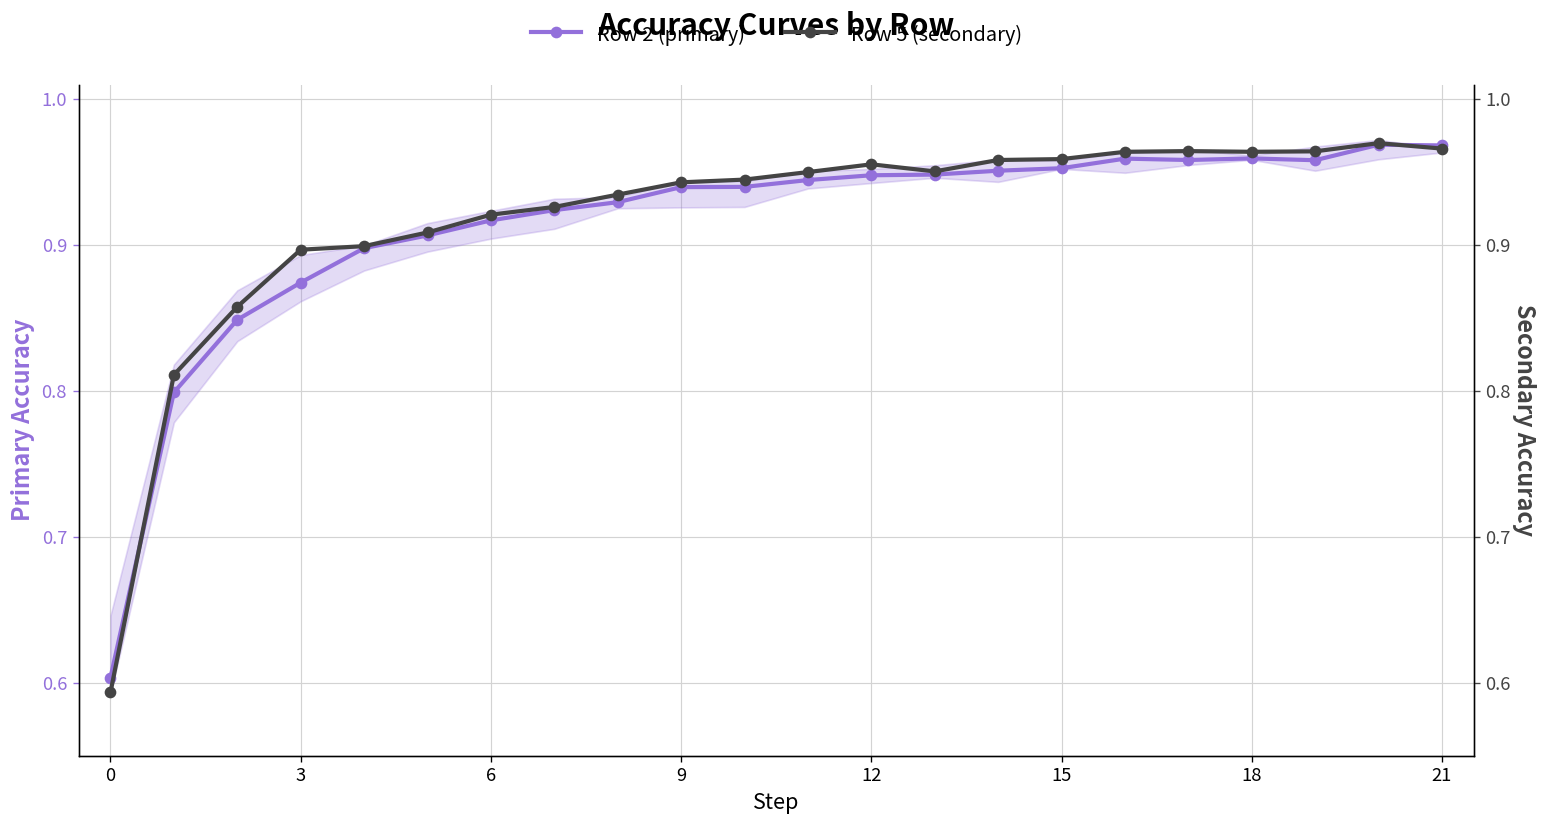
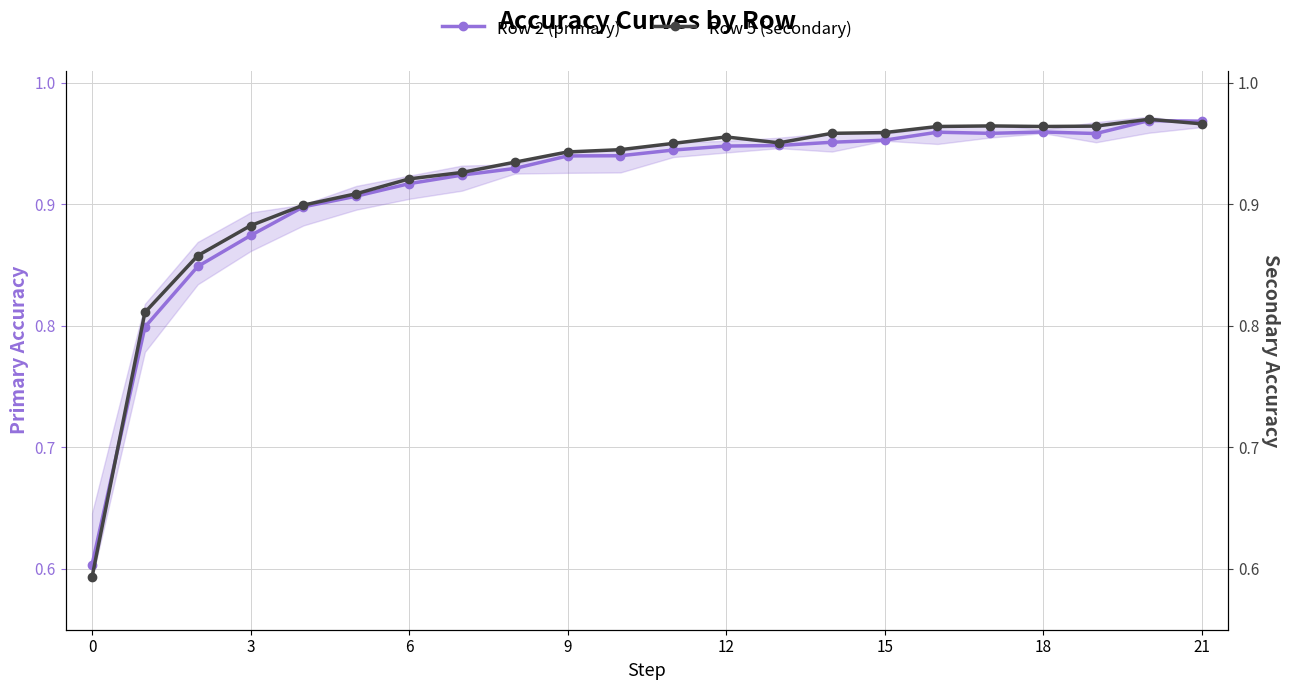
  {
    "Row 5 (secondary)": {
      "0": 0.593,
-     "3": 0.897,
+     "3": 0.882,
      "6": 0.921,
      "9": 0.943,
      "12": 0.955,
      "15": 0.959,
      "18": 0.964,
      "21": 0.966
    }
  }
